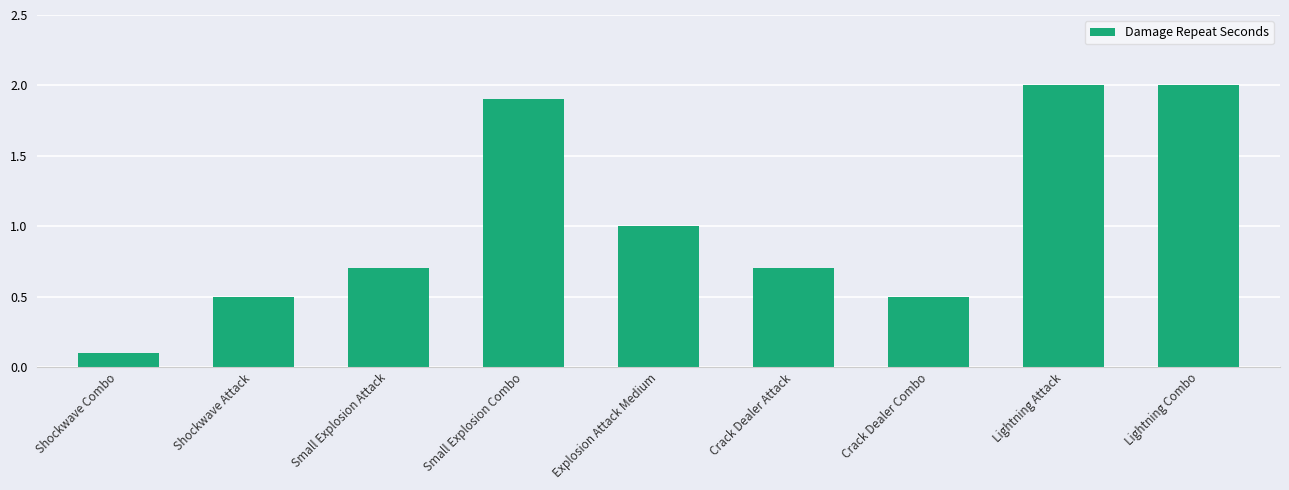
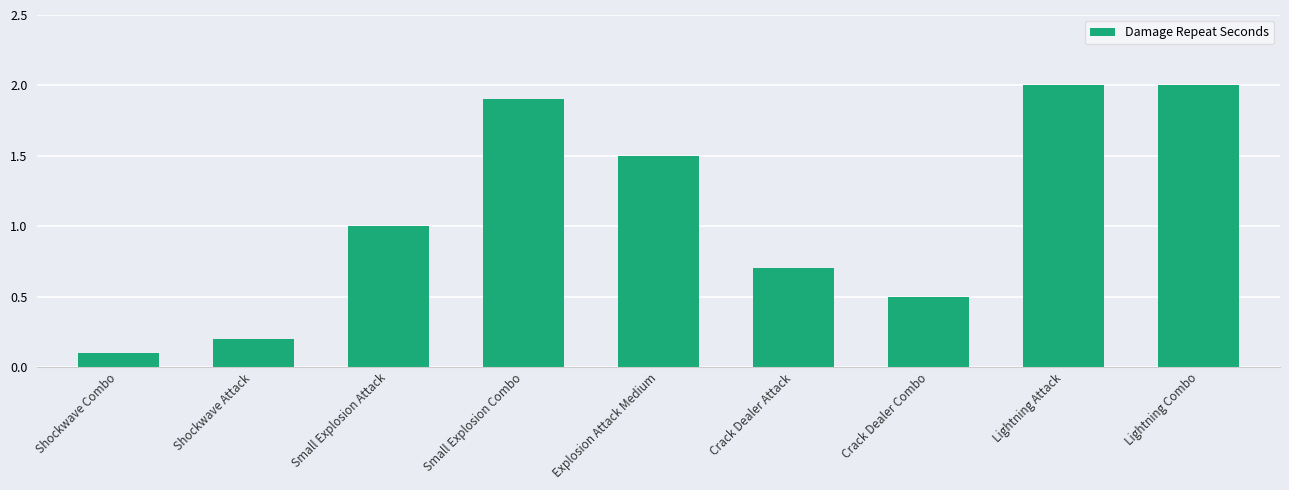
  {
    "Shockwave Combo": 0.1,
-   "Shockwave Attack": 0.5,
-   "Small Explosion Attack": 0.7,
+   "Shockwave Attack": 0.2,
+   "Small Explosion Attack": 1.0,
    "Small Explosion Combo": 1.9,
-   "Explosion Attack Medium": 1.0,
+   "Explosion Attack Medium": 1.5,
    "Crack Dealer Attack": 0.7,
    "Crack Dealer Combo": 0.5,
    "Lightning Attack": 2.0,
    "Lightning Combo": 2.0
  }
